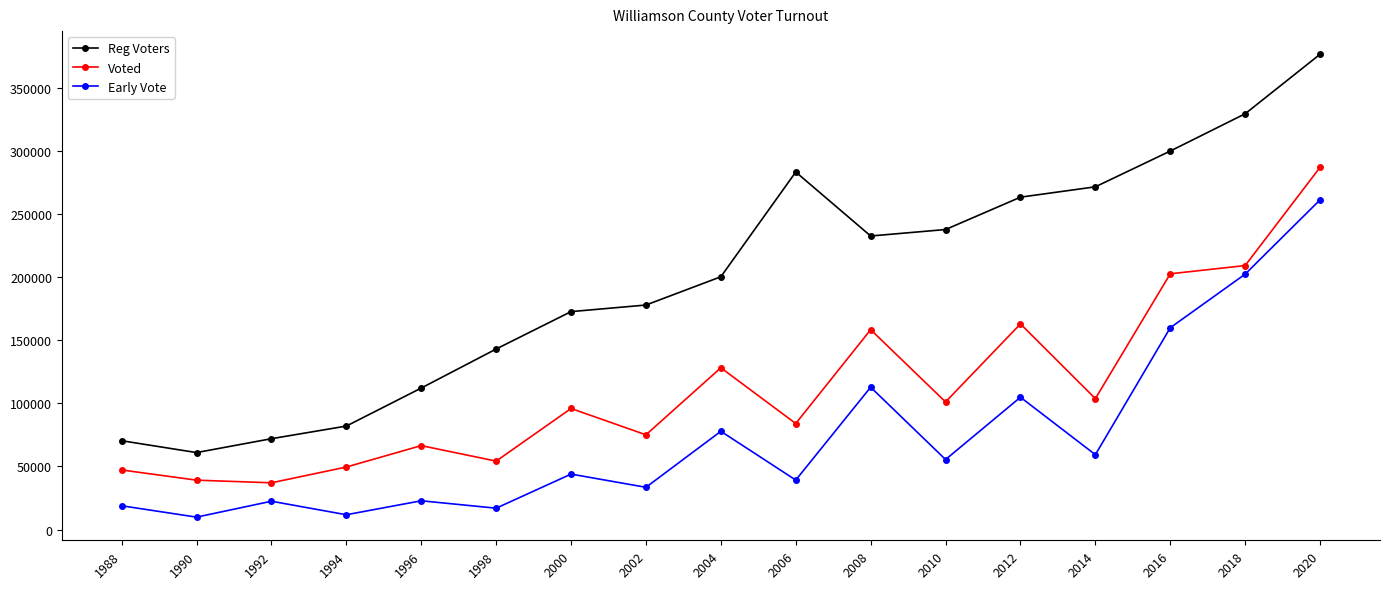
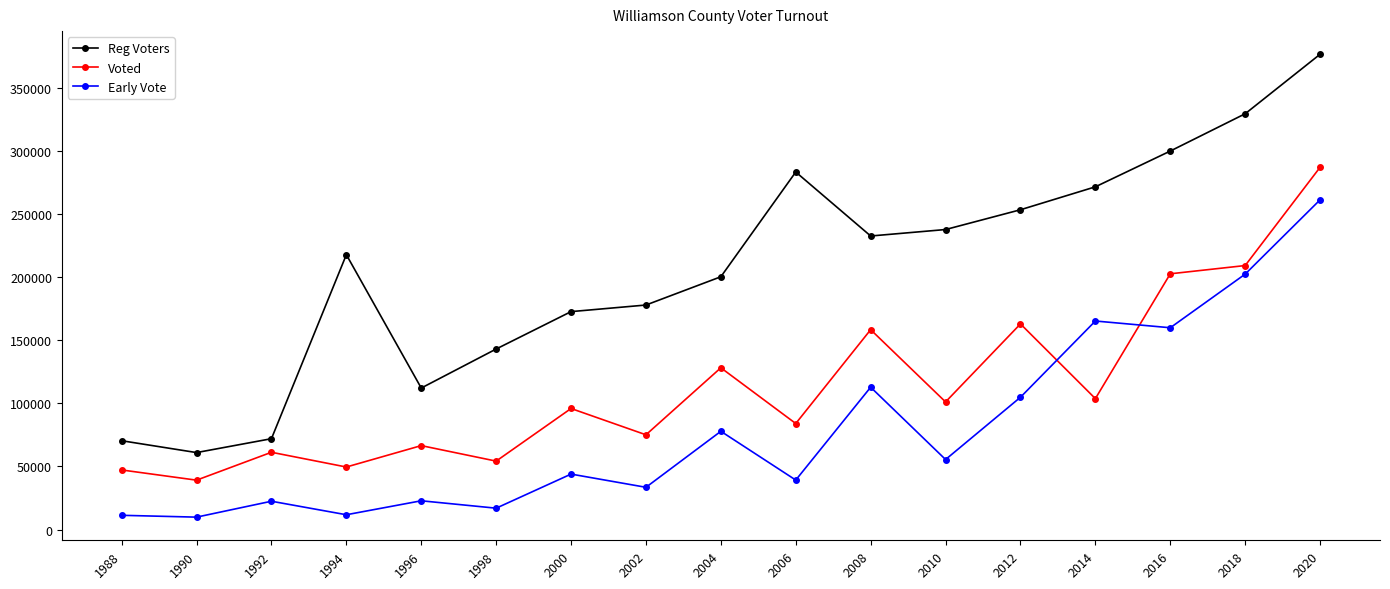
  {
    "Reg Voters": {
      "1988": 70000,
      "1990": 61000,
      "1992": 72000,
-     "1994": 82000,
+     "1994": 218000,
      "1996": 112000,
      "1998": 143000,
      "2000": 173000,
      "2002": 178000,
      "2004": 200000,
      "2006": 283000,
      "2008": 233000,
      "2010": 238000,
-     "2012": 263000,
+     "2012": 253000,
      "2014": 272000,
      "2016": 300000,
      "2018": 330000,
      "2020": 377000
    },
    "Voted": {
      "1988": 47000,
      "1990": 39000,
-     "1992": 37000,
+     "1992": 61000,
      "1994": 50000,
      "1996": 67000,
      "1998": 54000,
      "2000": 96000,
      "2002": 75000,
      "2004": 128000,
      "2006": 84000,
      "2008": 158000,
      "2010": 101000,
      "2012": 163000,
      "2014": 104000,
      "2016": 203000,
      "2018": 209000,
      "2020": 287000
    },
    "Early Vote": {
-     "1988": 19000,
+     "1988": 11000,
      "1990": 10000,
      "1992": 22000,
      "1994": 12000,
      "1996": 23000,
      "1998": 17000,
      "2000": 44000,
      "2002": 33000,
      "2004": 78000,
      "2006": 39000,
      "2008": 113000,
      "2010": 55000,
      "2012": 105000,
-     "2014": 59000,
+     "2014": 165000,
      "2016": 160000,
      "2018": 202000,
      "2020": 261000
    }
  }
